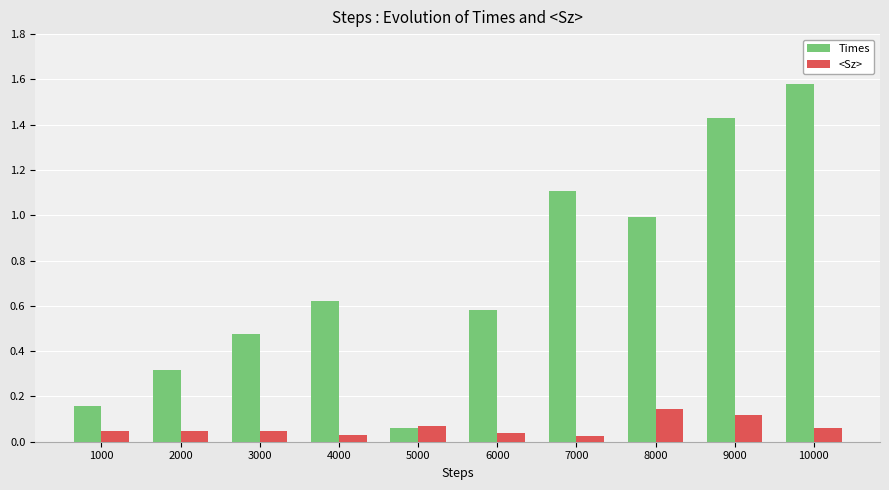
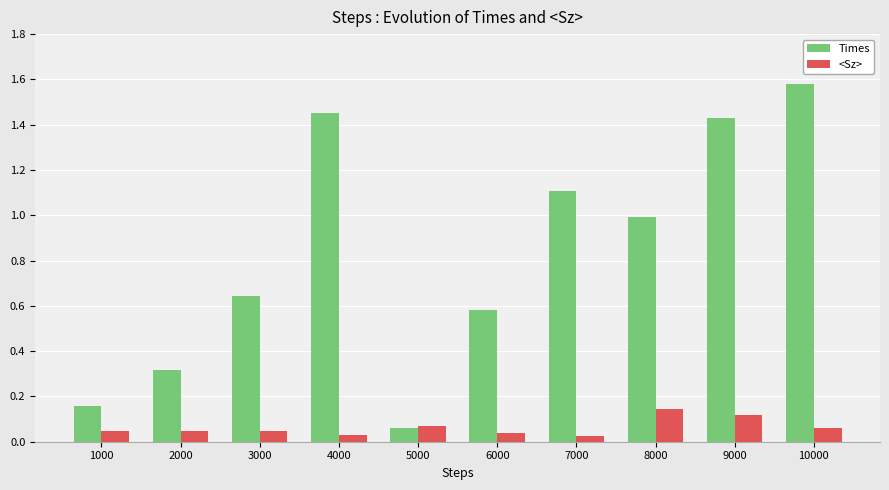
  {
    "Times": {
      "1000": 0.16,
      "2000": 0.32,
-     "3000": 0.48,
-     "4000": 0.62,
+     "3000": 0.64,
+     "4000": 1.45,
      "5000": 0.06,
      "6000": 0.58,
      "7000": 1.11,
      "8000": 0.99,
      "9000": 1.43,
      "10000": 1.58
    },
    "<Sz>": {
      "1000": 0.05,
      "2000": 0.05,
      "3000": 0.05,
      "4000": 0.03,
      "5000": 0.07,
      "6000": 0.04,
      "7000": 0.02,
      "8000": 0.15,
      "9000": 0.12,
      "10000": 0.06
    }
  }
